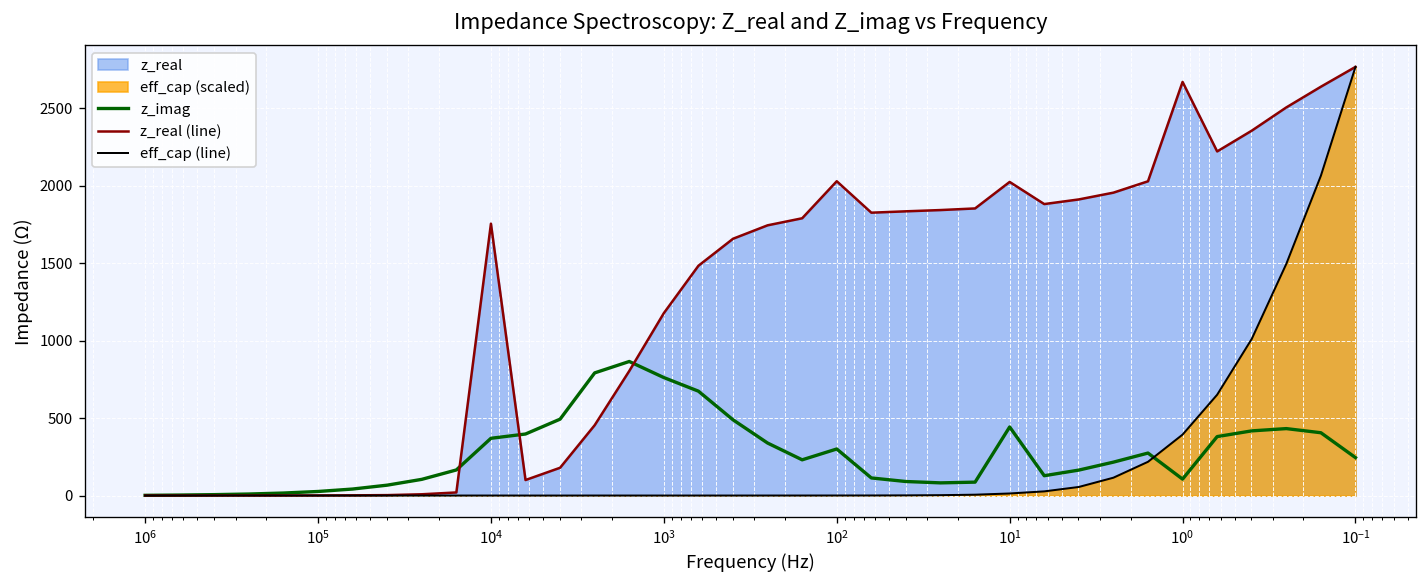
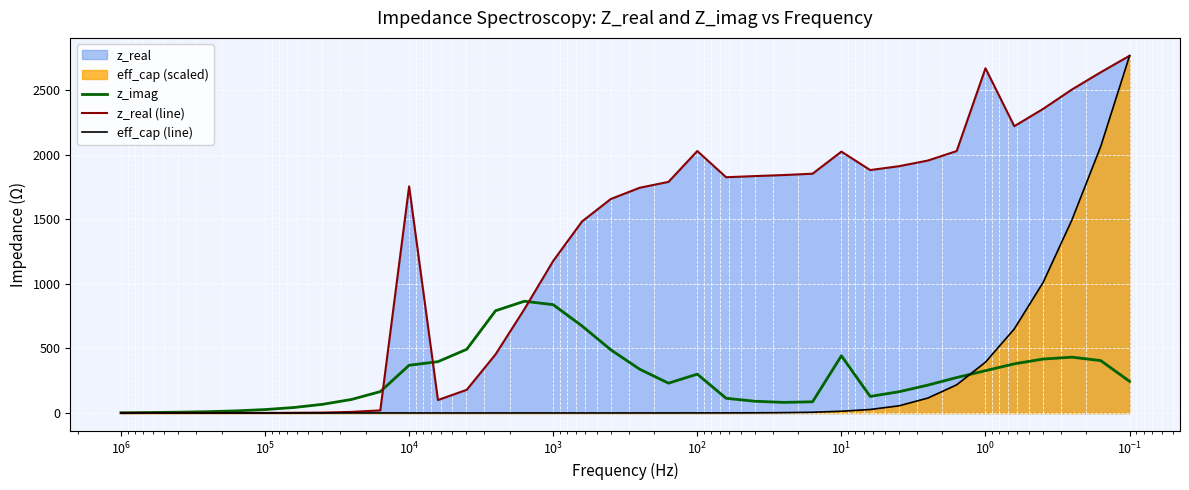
  {
    "z_imag": {
      "10^5": 30,
      "10^4": 370,
-     "10^3": 760,
+     "10^3": 840,
      "10^2": 300,
      "10^1": 440,
-     "10^0": 110,
+     "10^0": 330,
      "10^-1": 250
    },
    "z_real": {
      "10^4": 1750,
      "10^3": 1180,
      "10^2": 2030,
      "10^1": 2020,
      "10^0": 2670
    },
    "eff_cap (scaled)": {
      "10^4": 0,
      "10^3": 0,
      "10^2": 0,
      "10^1": 10,
      "10^0": 390
    }
  }
